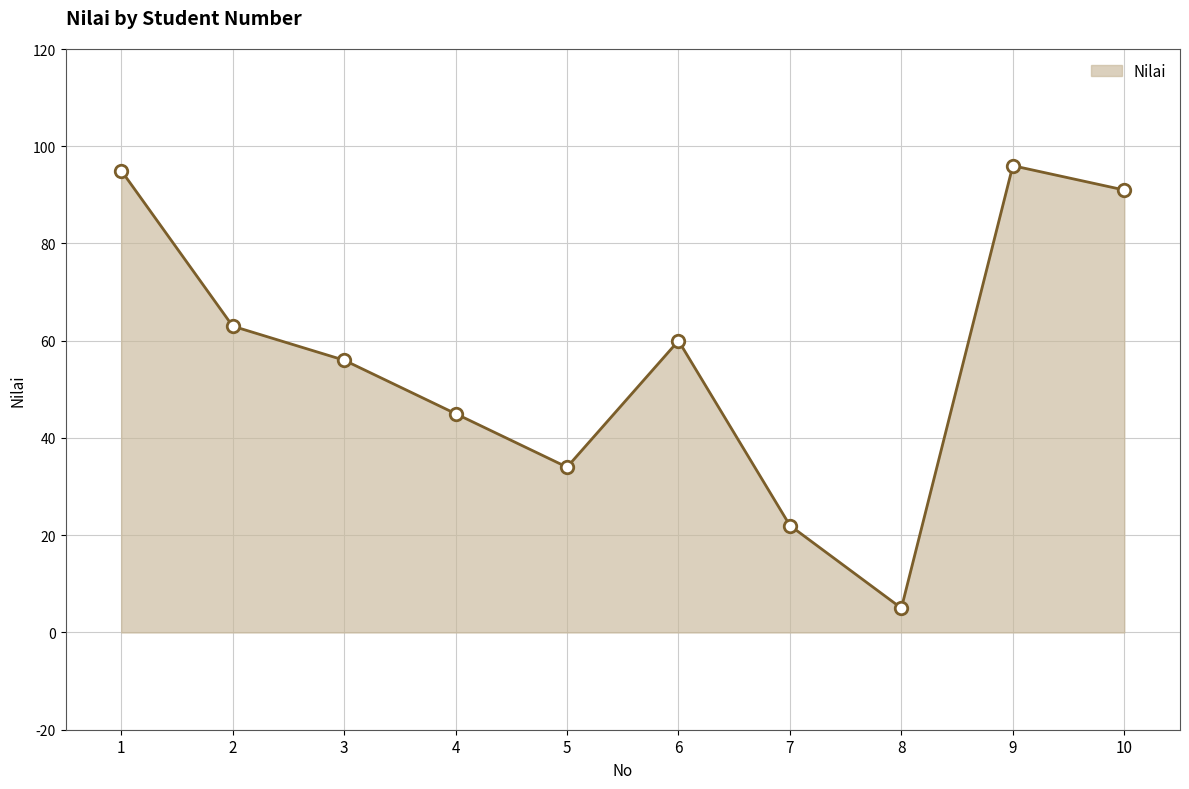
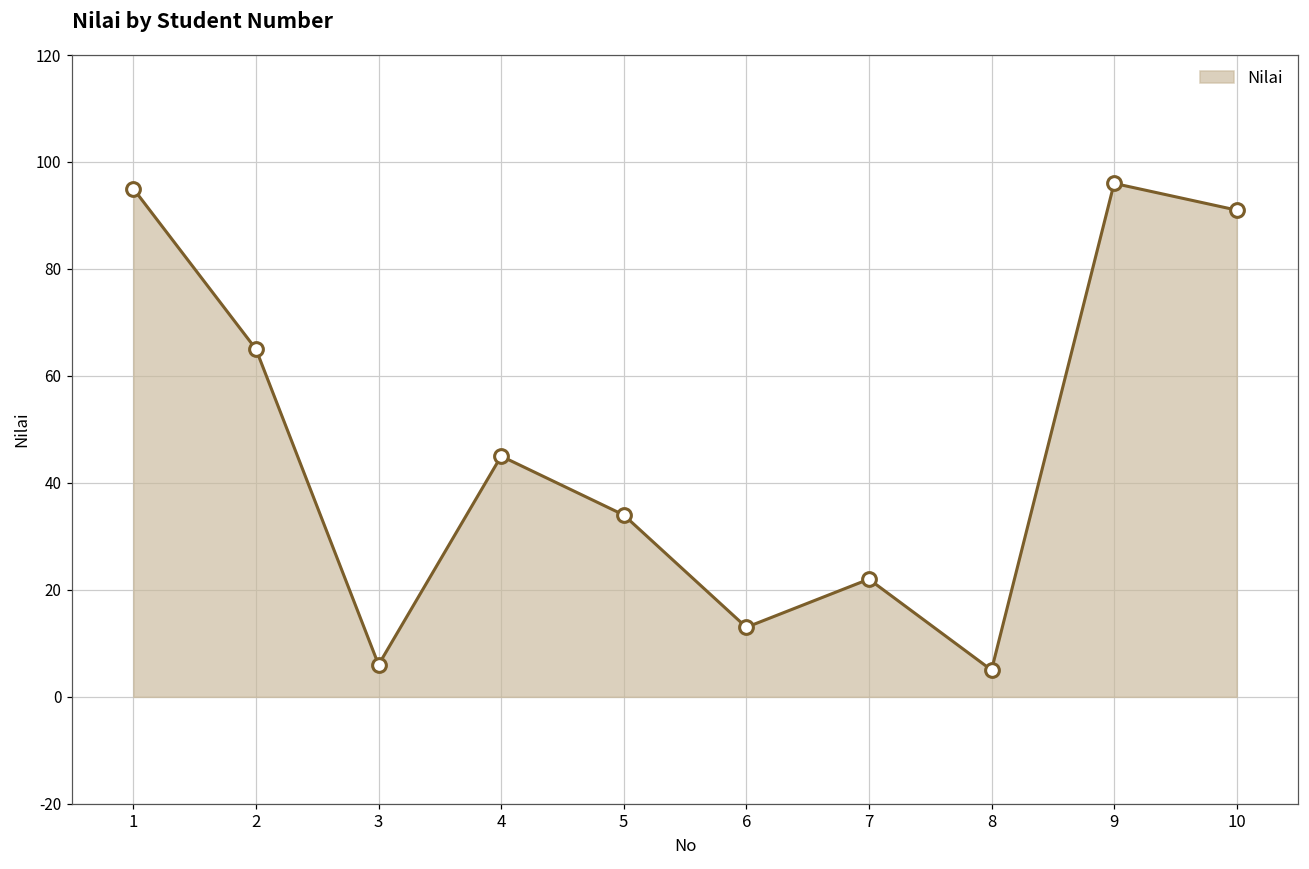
  {
    "1": 95,
-   "2": 63,
-   "3": 56,
+   "2": 65,
+   "3": 6,
    "4": 45,
    "5": 34,
-   "6": 60,
+   "6": 13,
    "7": 22,
    "8": 5,
    "9": 96,
    "10": 91
  }
